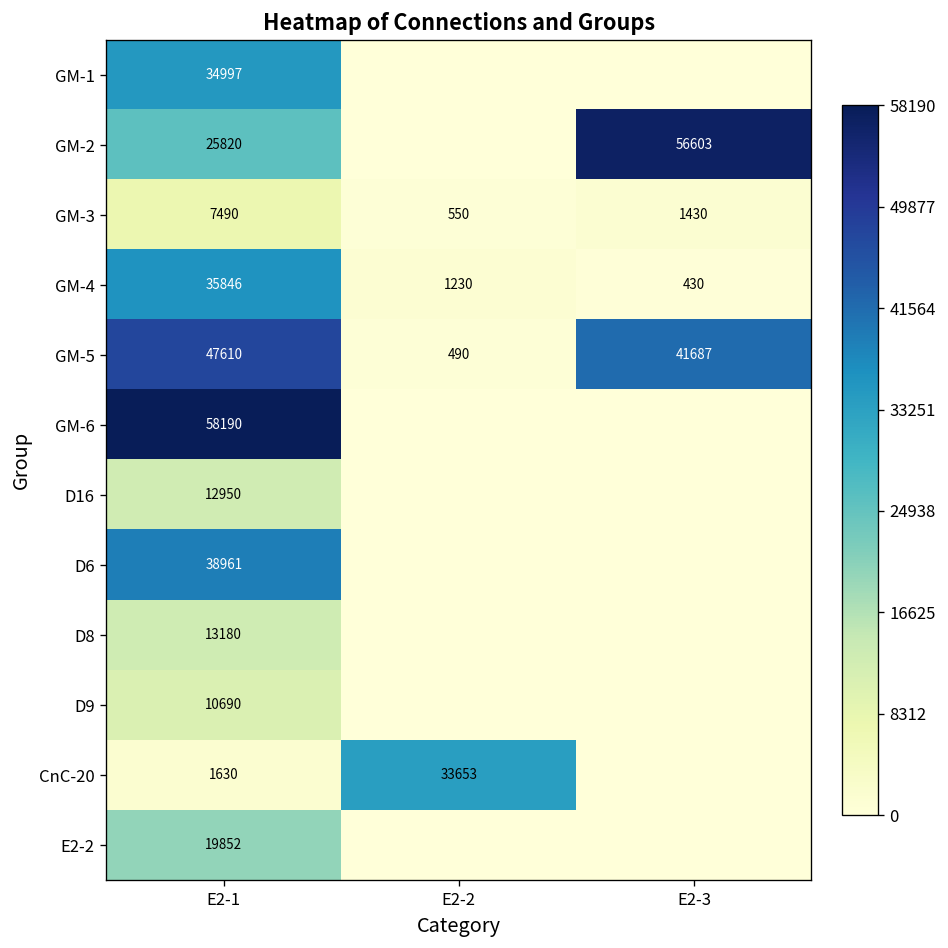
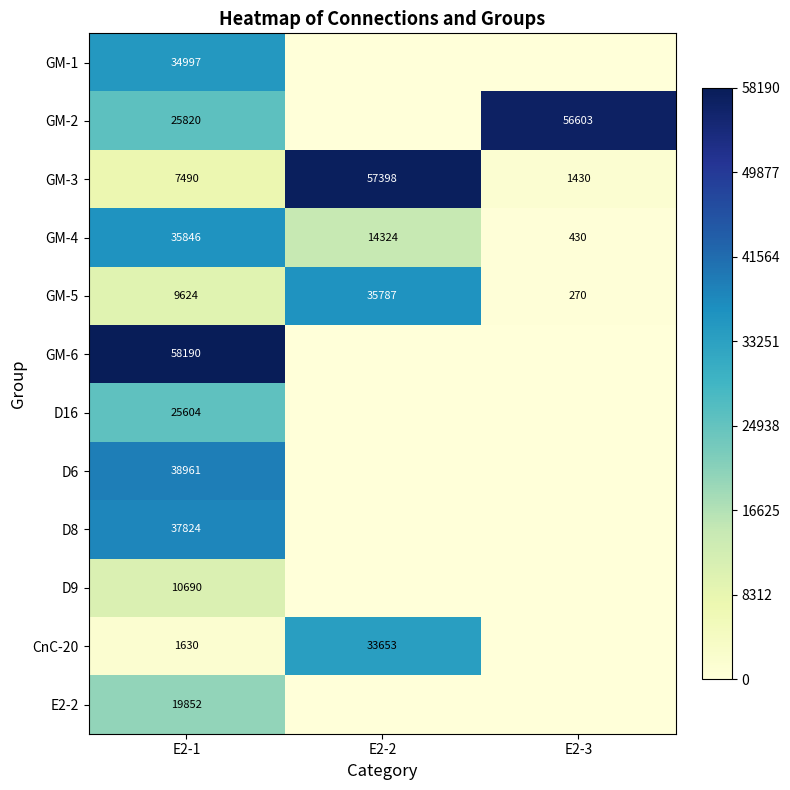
  {
    "GM-1": {
      "E2-1": 34997
    },
    "GM-2": {
      "E2-1": 25820,
      "E2-3": 56603
    },
    "GM-3": {
      "E2-1": 7490,
-     "E2-2": 550,
+     "E2-2": 57398,
      "E2-3": 1430
    },
    "GM-4": {
      "E2-1": 35846,
-     "E2-2": 1230,
+     "E2-2": 14324,
      "E2-3": 430
    },
    "GM-5": {
-     "E2-1": 47610,
-     "E2-2": 490,
-     "E2-3": 41687
+     "E2-1": 9624,
+     "E2-2": 35787,
+     "E2-3": 270
    },
    "GM-6": {
      "E2-1": 58190
    },
    "D16": {
-     "E2-1": 12950
+     "E2-1": 25604
    },
    "D6": {
      "E2-1": 38961
    },
    "D8": {
-     "E2-1": 13180
+     "E2-1": 37824
    },
    "D9": {
      "E2-1": 10690
    },
    "CnC-20": {
      "E2-1": 1630,
      "E2-2": 33653
    },
    "E2-2": {
      "E2-1": 19852
    }
  }
